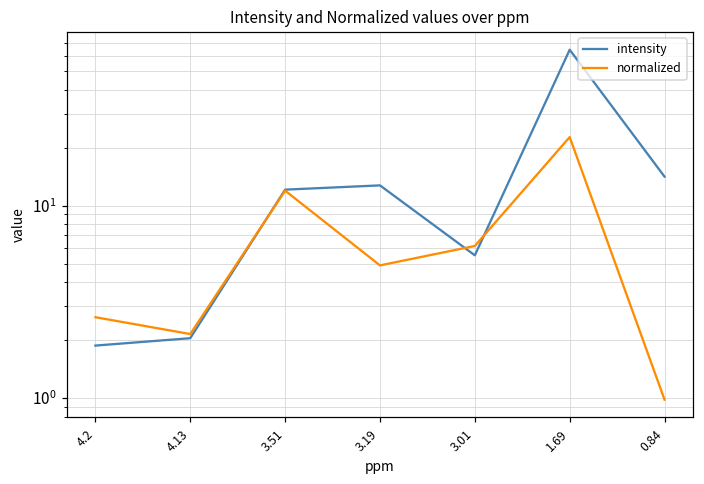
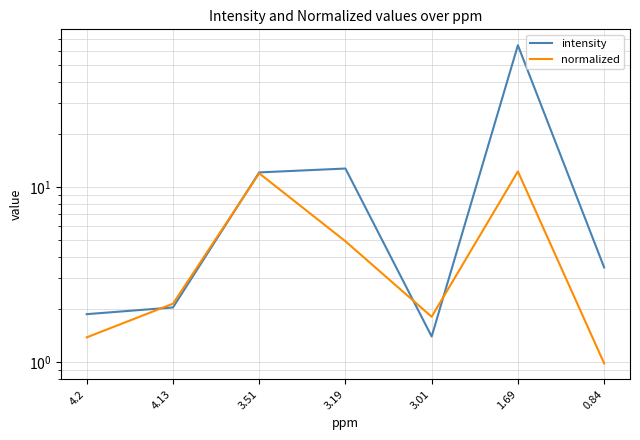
  {
    "intensity": {
      "4.2": 1.9,
      "4.13": 2.0,
      "3.19": 13,
-     "3.01": 5.5,
+     "3.01": 1.4,
      "1.69": 65,
-     "0.84": 14
+     "0.84": 3.5
    },
    "normalized": {
-     "4.2": 2.6,
+     "4.2": 1.4,
      "4.13": 2.2,
      "3.19": 4.9,
-     "3.01": 6.2,
-     "1.69": 23,
+     "3.01": 1.8,
+     "1.69": 12,
      "0.84": 1.0
    }
  }
